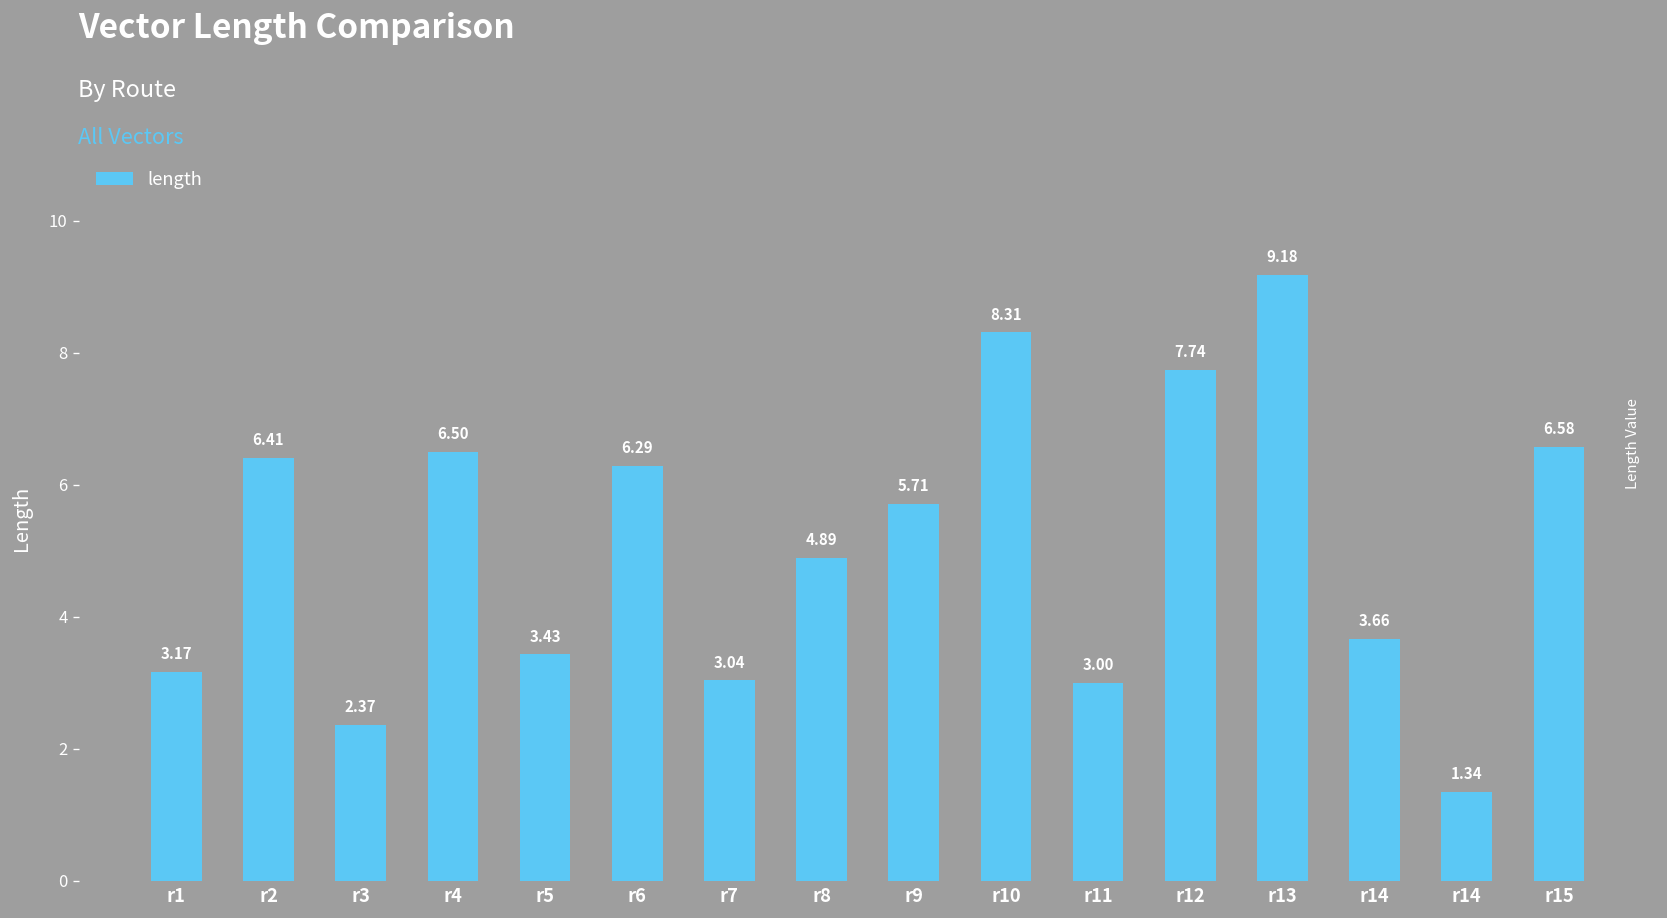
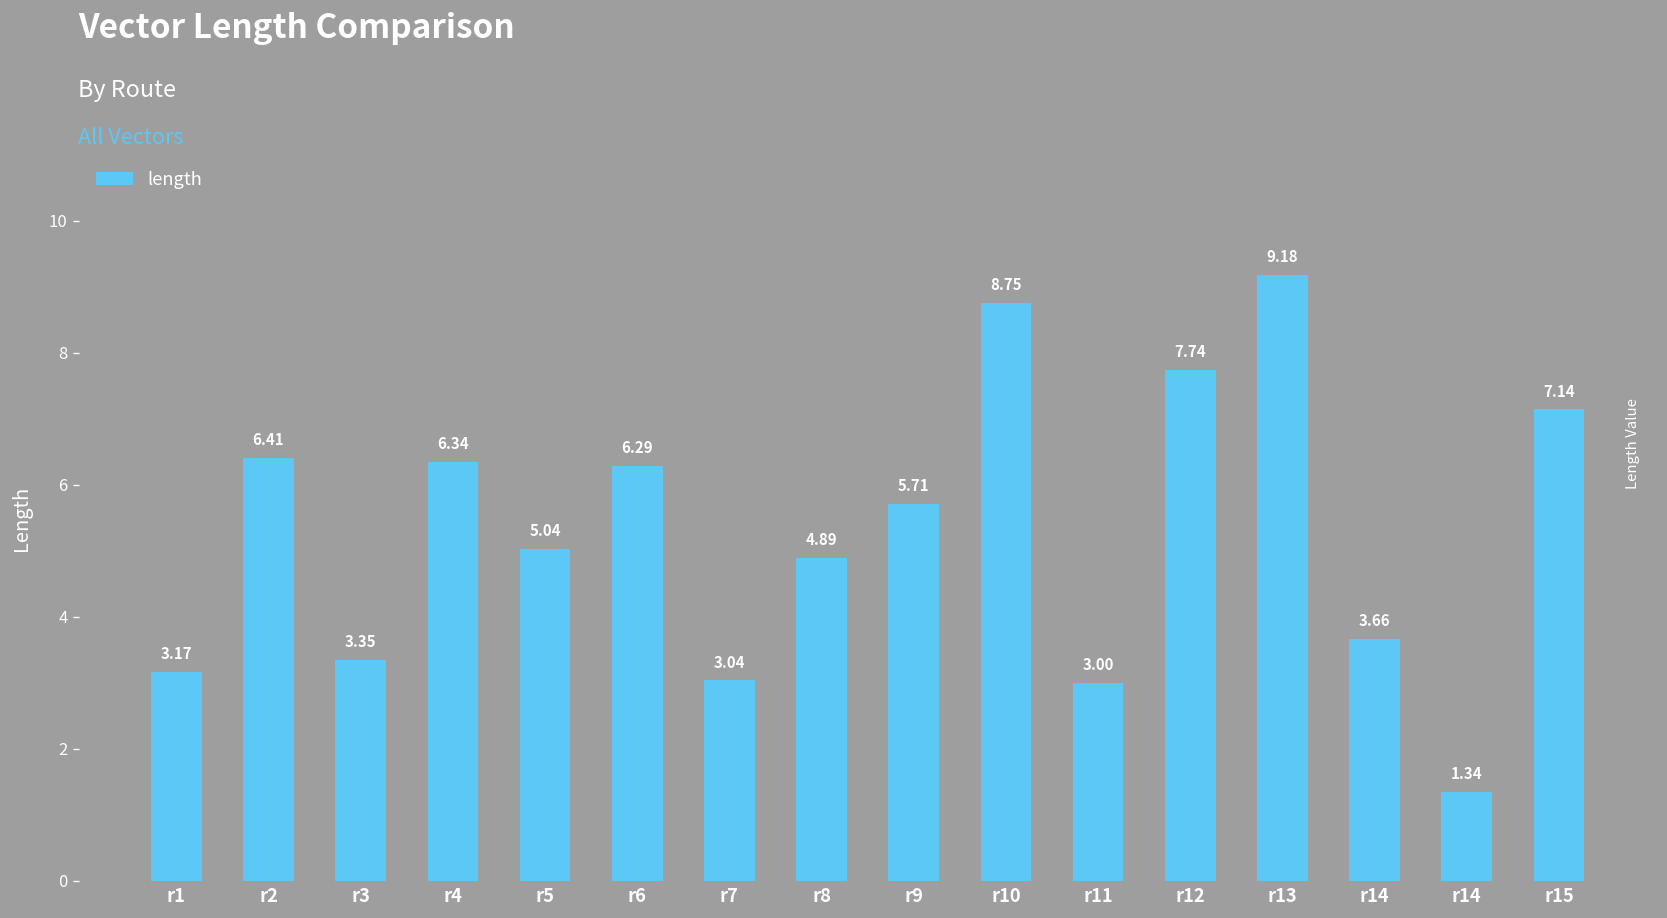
  {
-   "r3": 2.37,
-   "r4": 6.50,
-   "r5": 3.43,
-   "r10": 8.31,
-   "r15": 6.58
+   "r3": 3.35,
+   "r4": 6.34,
+   "r5": 5.04,
+   "r10": 8.75,
+   "r15": 7.14
  }
